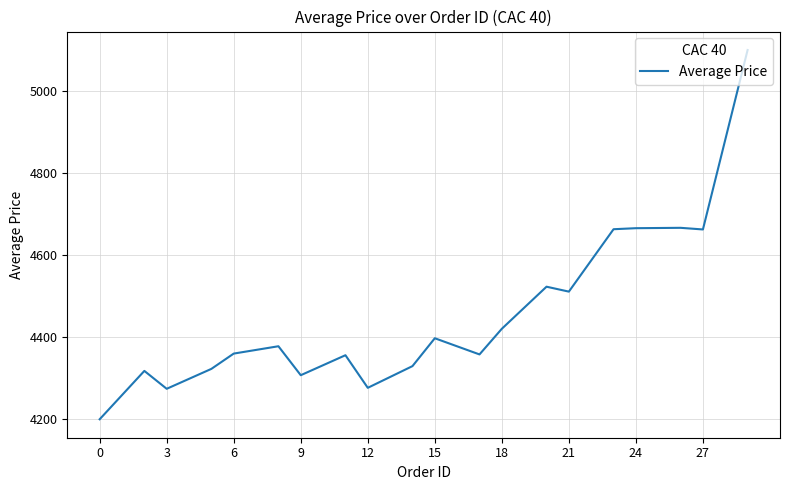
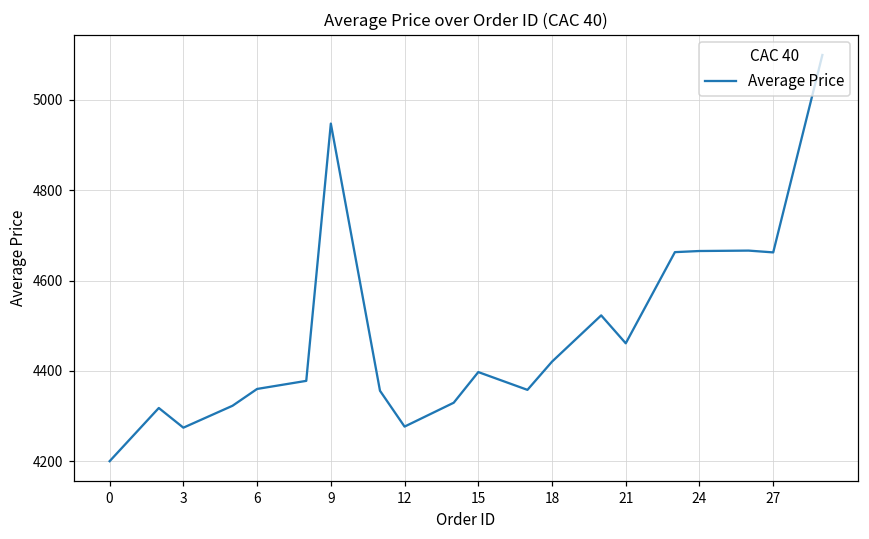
  {
    "0": 4200,
    "3": 4270,
    "6": 4360,
-   "9": 4310,
+   "9": 4950,
    "12": 4280,
    "15": 4400,
    "18": 4420,
-   "21": 4510,
+   "21": 4460,
    "24": 4670,
    "27": 4660
  }
